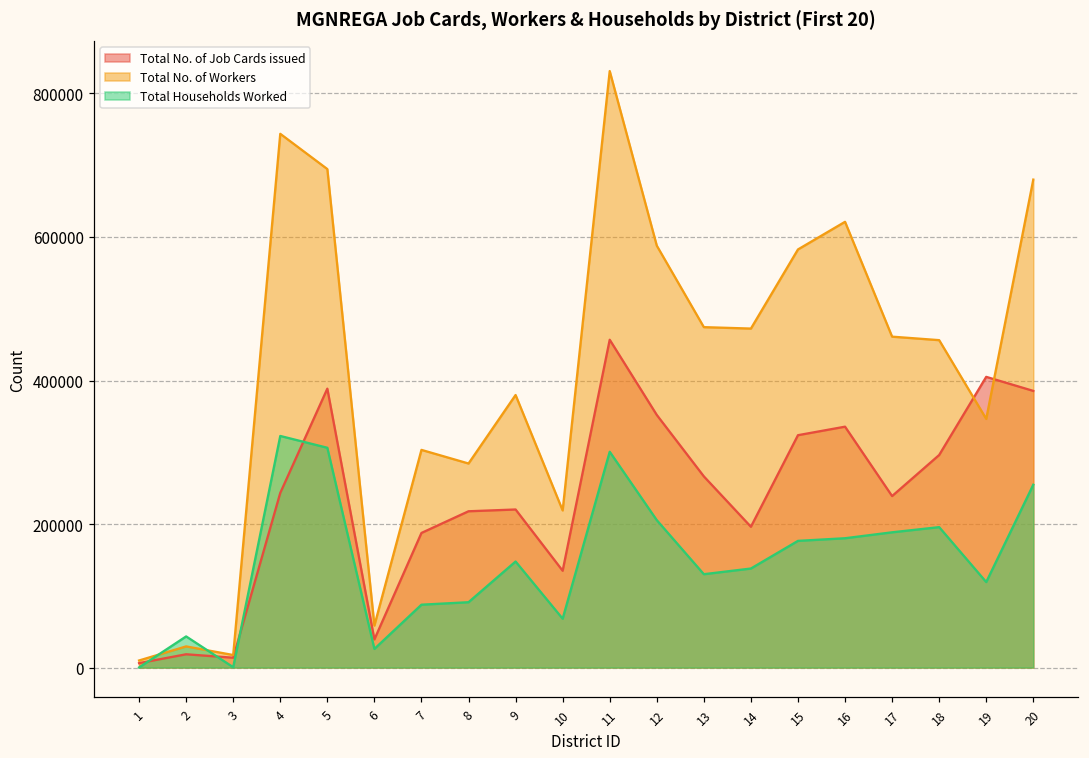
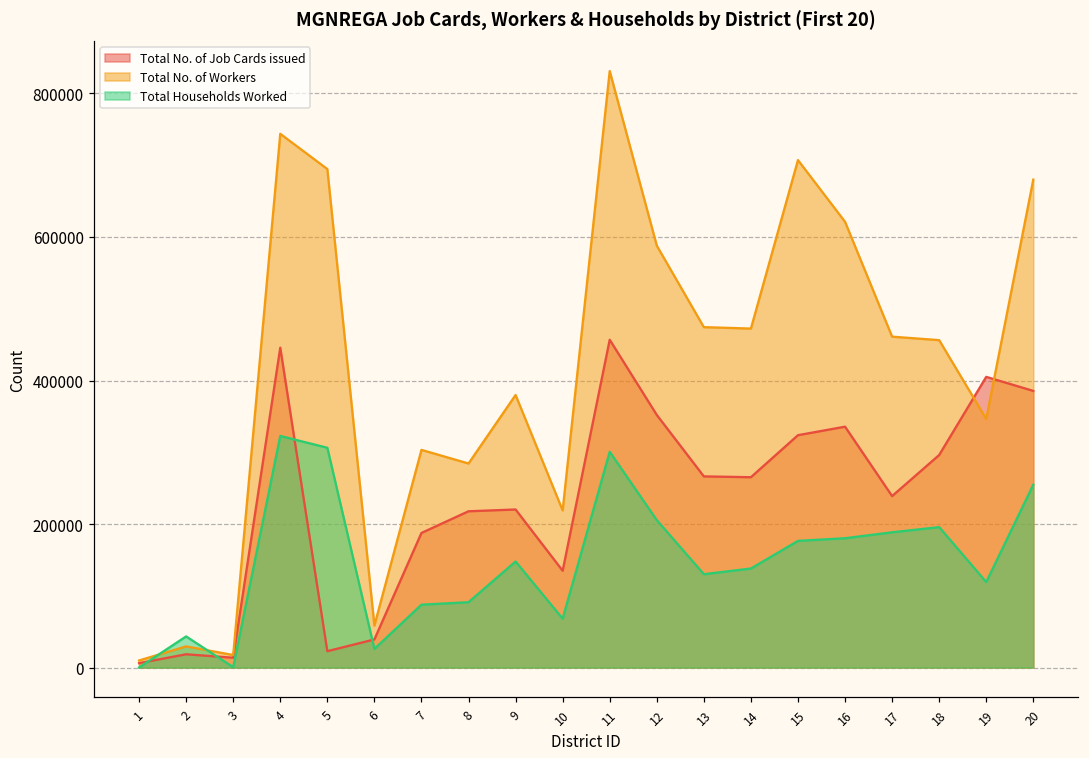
  {
    "Total No. of Job Cards issued": {
      "2": 20000,
-     "4": 240000,
-     "5": 390000,
+     "4": 450000,
+     "5": 20000,
      "6": 40000,
      "7": 190000,
      "8": 220000,
      "9": 220000,
      "10": 130000,
      "11": 460000,
      "12": 350000,
      "13": 270000,
-     "14": 200000,
+     "14": 270000,
      "15": 320000,
      "16": 340000,
      "17": 240000,
      "18": 300000,
      "19": 410000,
      "20": 390000
    },
    "Total No. of Workers": {
      "2": 30000,
      "4": 740000,
      "5": 690000,
      "6": 60000,
      "7": 300000,
      "8": 280000,
      "9": 380000,
      "10": 220000,
      "11": 830000,
      "12": 590000,
      "13": 470000,
      "14": 470000,
-     "15": 580000,
+     "15": 710000,
      "16": 620000,
      "17": 460000,
      "18": 460000,
      "19": 350000,
      "20": 680000
    },
    "Total Households Worked": {
      "1": 0,
      "2": 40000,
      "3": 0,
      "4": 320000,
      "5": 310000,
      "6": 30000,
      "7": 90000,
      "8": 90000,
      "9": 150000,
      "10": 70000,
      "11": 300000,
      "12": 210000,
      "13": 130000,
      "14": 140000,
      "15": 180000,
      "16": 180000,
      "17": 190000,
      "18": 200000,
      "19": 120000,
      "20": 250000
    }
  }
